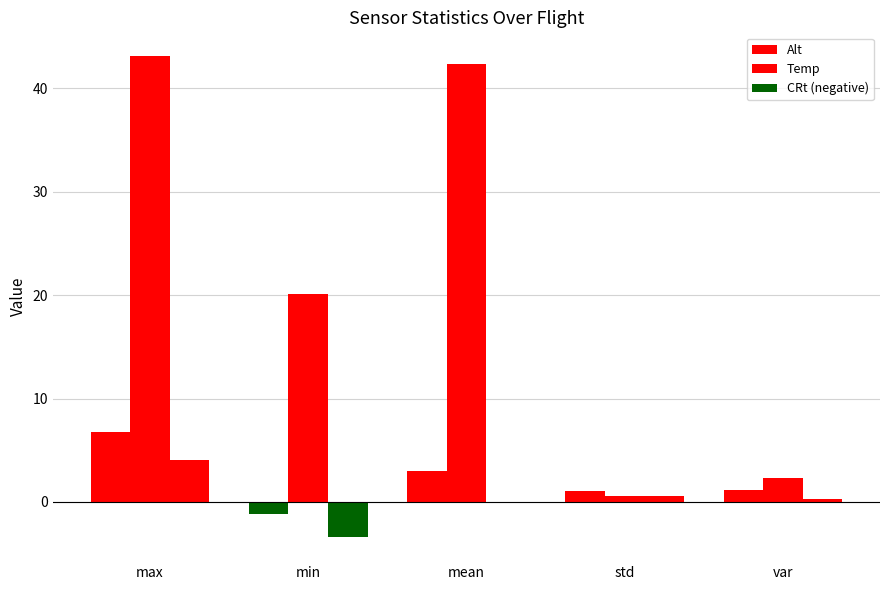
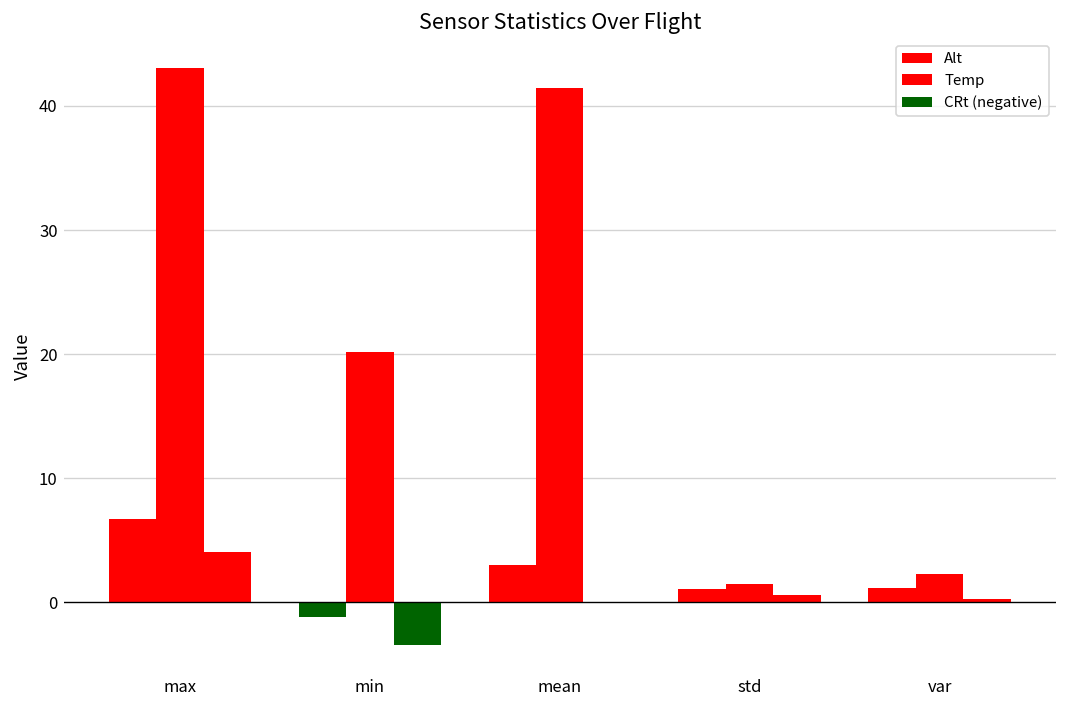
  {
    "max": 43.1,
    "min": 20.1,
-   "mean": 42.4,
-   "std": 0.5,
+   "mean": 41.4,
+   "std": 1.5,
    "var": 2.3
  }
